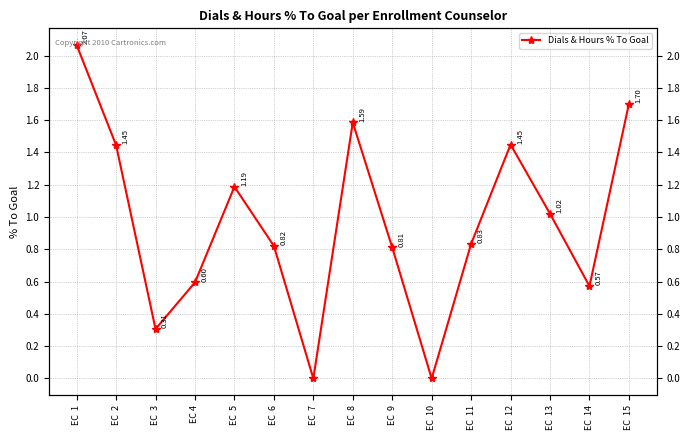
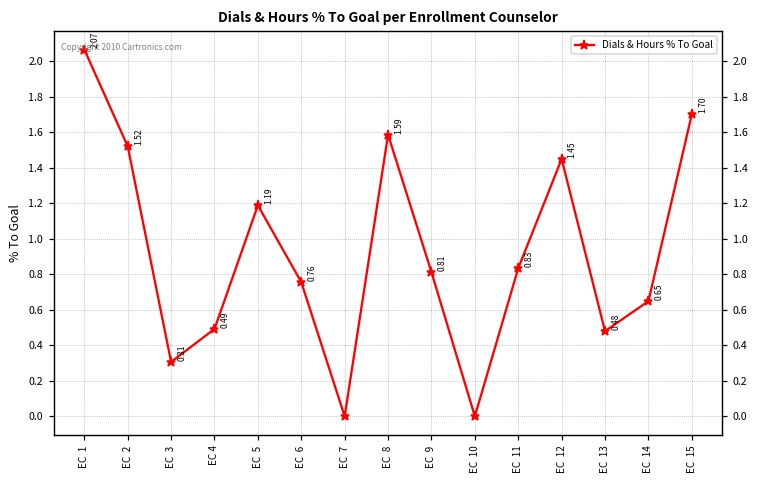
  {
-   "EC 2": 1.45,
+   "EC 2": 1.52,
    "EC 3": 0.31,
-   "EC 4": 0.60,
+   "EC 4": 0.49,
    "EC 5": 1.19,
-   "EC 6": 0.82,
+   "EC 6": 0.76,
    "EC 8": 1.59,
    "EC 9": 0.81,
    "EC 11": 0.83,
    "EC 12": 1.45,
-   "EC 13": 1.02,
-   "EC 14": 0.57,
+   "EC 13": 0.48,
+   "EC 14": 0.65,
    "EC 15": 1.70
  }
